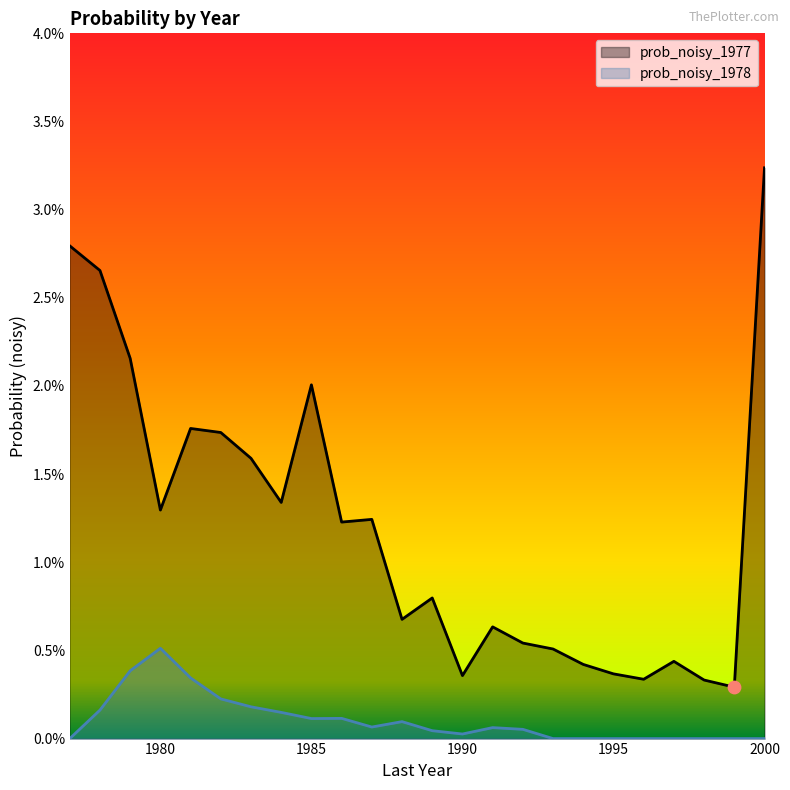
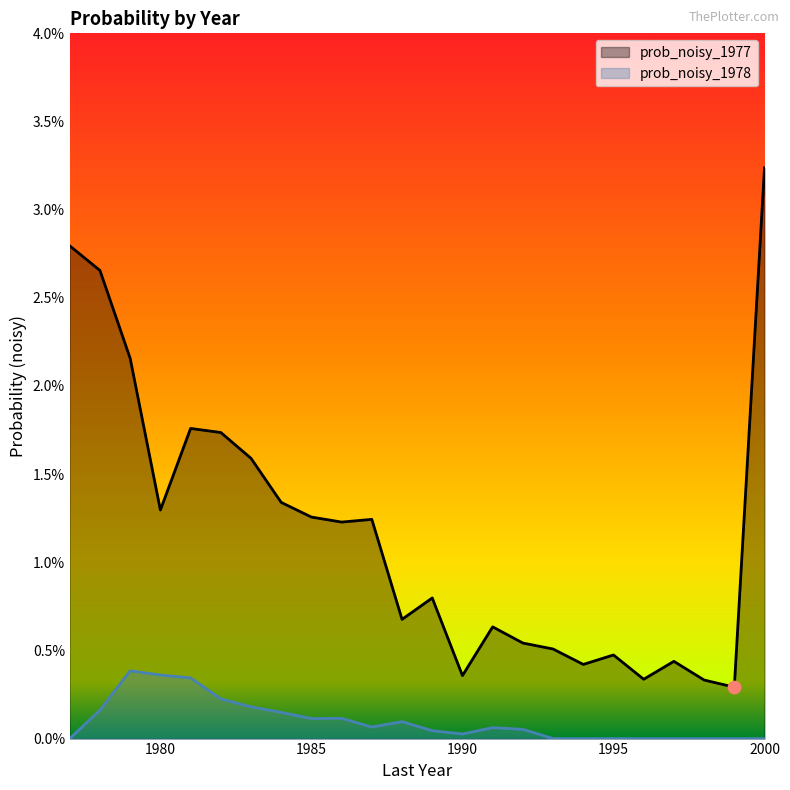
  {
    "prob_noisy_1977": {
      "1980": "1.30%",
-     "1985": "2.01%",
+     "1985": "1.26%",
      "1990": "0.36%",
-     "1995": "0.37%",
+     "1995": "0.47%",
      "2000": "3.24%"
    },
    "prob_noisy_1978": {
-     "1980": "0.51%",
+     "1980": "0.36%",
      "1985": "0.11%",
      "1990": "0.03%",
      "1995": "0.00%",
      "2000": "0.00%"
    }
  }
